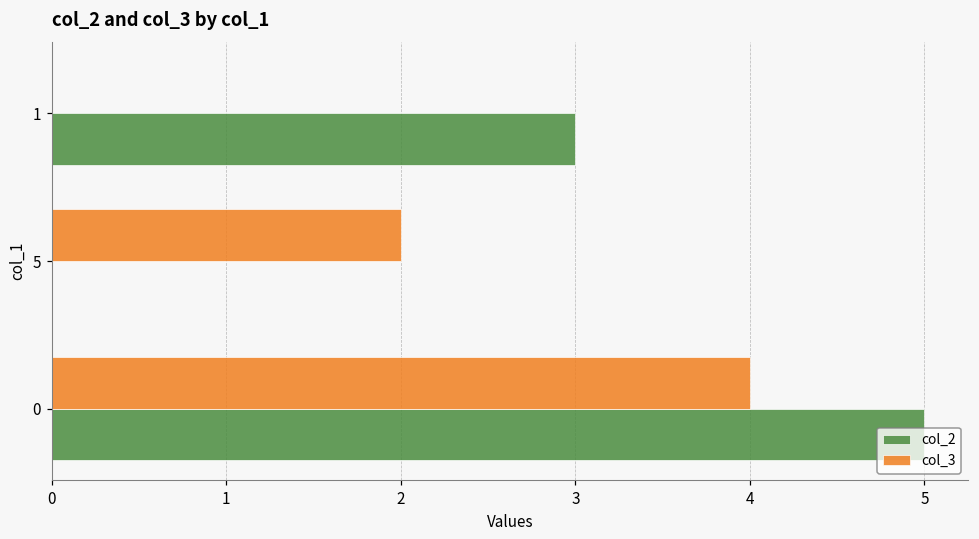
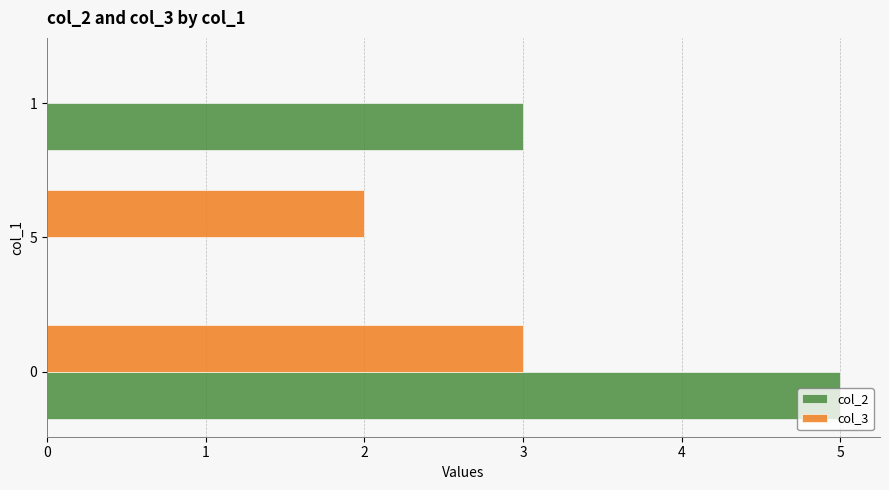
  {
    "col_2": {
      "1": 3,
      "5": 0
    },
    "col_3": {
      "1": 0,
      "5": 2,
-     "0": 4
+     "0": 3
    }
  }
